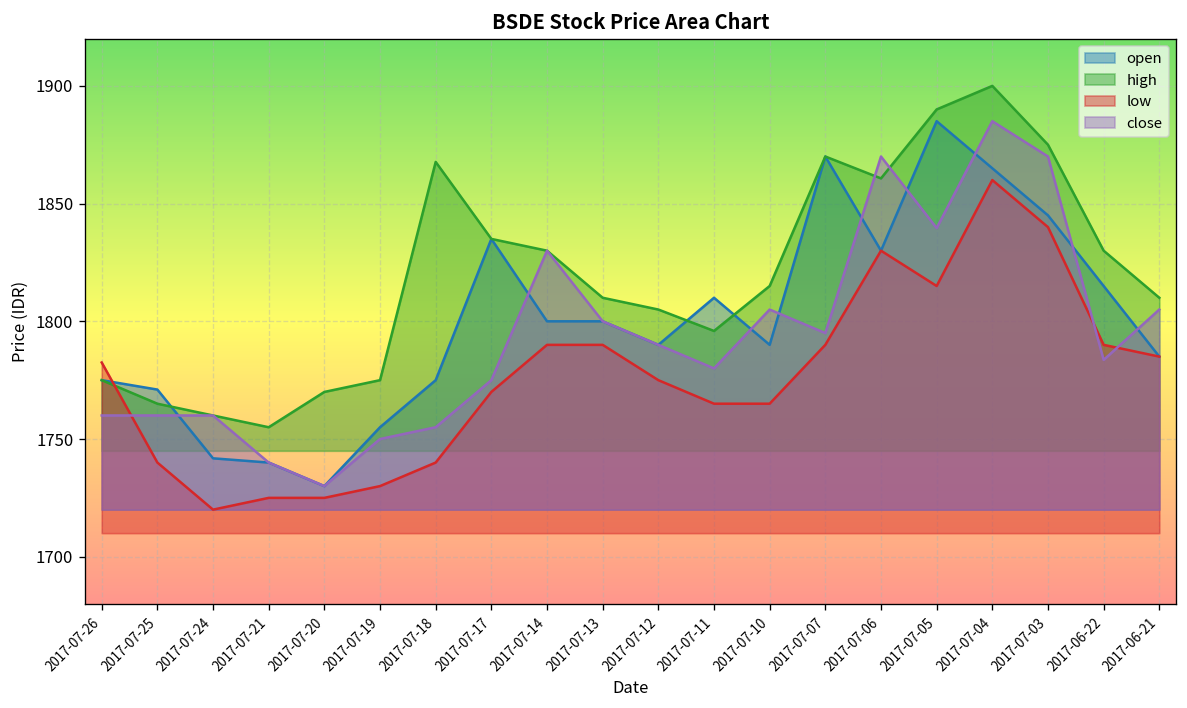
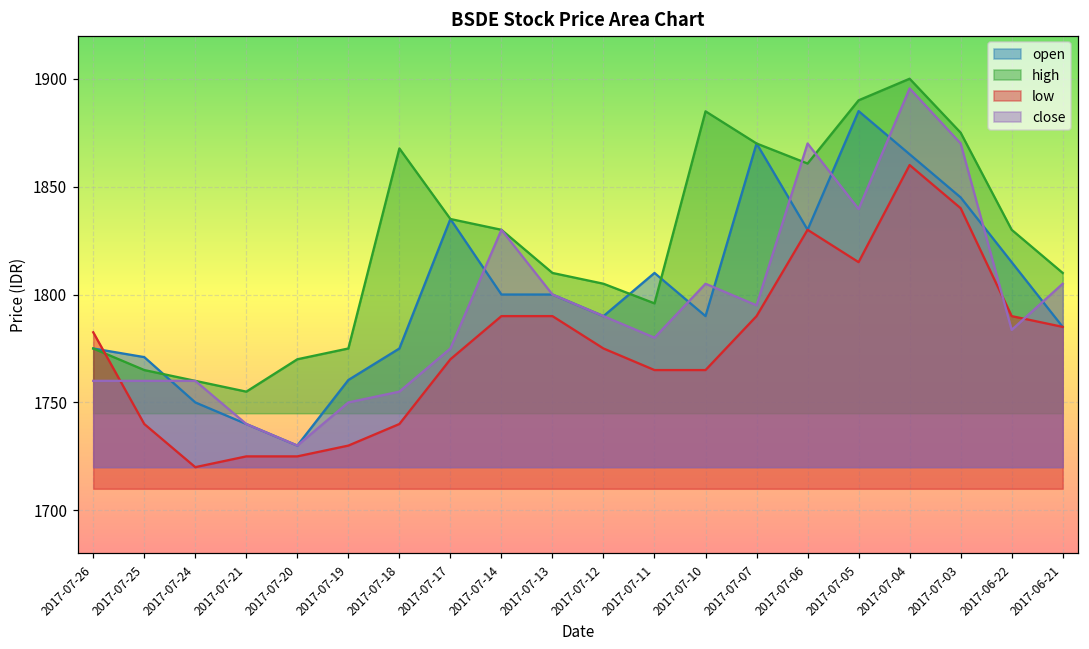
  {
    "open": {
      "2017-07-25": 1771,
-     "2017-07-24": 1742,
-     "2017-07-19": 1755,
+     "2017-07-24": 1750,
+     "2017-07-19": 1760,
      "2017-07-18": 1775,
      "2017-07-14": 1800,
      "2017-07-11": 1810,
      "2017-07-10": 1790,
      "2017-07-05": 1885,
      "2017-07-04": 1865,
      "2017-07-03": 1845,
      "2017-06-22": 1815
    },
    "high": {
      "2017-07-25": 1765,
      "2017-07-21": 1755,
      "2017-07-20": 1770,
      "2017-07-19": 1775,
      "2017-07-18": 1868,
      "2017-07-13": 1810,
      "2017-07-12": 1805,
      "2017-07-11": 1796,
-     "2017-07-10": 1815,
+     "2017-07-10": 1885,
      "2017-07-06": 1861,
      "2017-07-05": 1890,
      "2017-07-04": 1900,
      "2017-07-03": 1875,
      "2017-06-22": 1830,
      "2017-06-21": 1810
    },
    "low": {
      "2017-07-26": 1783,
      "2017-07-25": 1740,
      "2017-07-24": 1720,
      "2017-07-21": 1725,
      "2017-07-20": 1725,
      "2017-07-19": 1730,
      "2017-07-18": 1740,
      "2017-07-17": 1770,
      "2017-07-14": 1790,
      "2017-07-13": 1790,
      "2017-07-12": 1775,
      "2017-07-11": 1765,
      "2017-07-10": 1765,
      "2017-07-07": 1790,
      "2017-07-05": 1815,
      "2017-07-04": 1860,
      "2017-07-03": 1840,
      "2017-06-22": 1790
    },
    "close": {
      "2017-07-26": 1760,
      "2017-07-25": 1760,
      "2017-07-19": 1750,
      "2017-07-18": 1755,
      "2017-07-17": 1775,
      "2017-07-11": 1780,
      "2017-07-10": 1805,
      "2017-07-07": 1795,
      "2017-07-06": 1870,
      "2017-07-05": 1840,
-     "2017-07-04": 1885,
+     "2017-07-04": 1896,
      "2017-07-03": 1870,
      "2017-06-22": 1784,
      "2017-06-21": 1805
    }
  }
